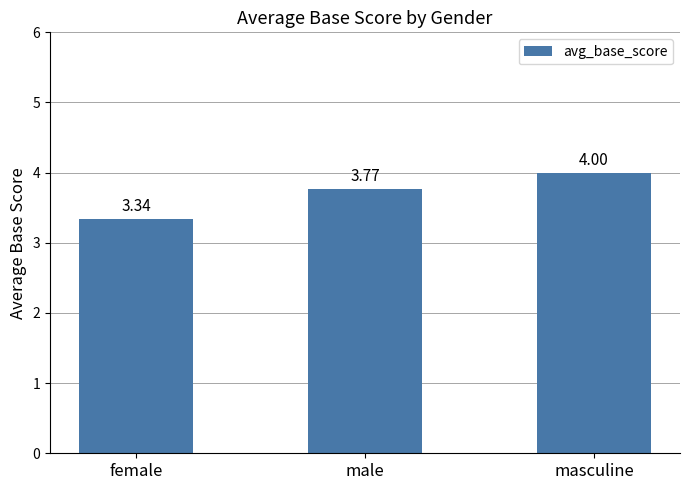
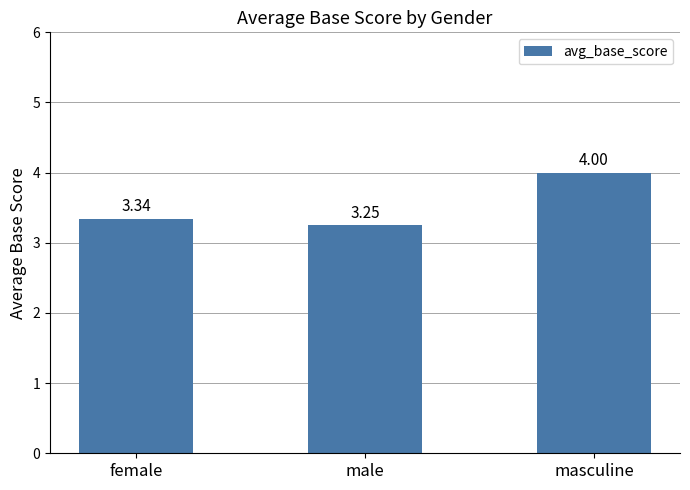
  {
    "female": 3.34,
-   "male": 3.77,
+   "male": 3.25,
    "masculine": 4.00
  }
